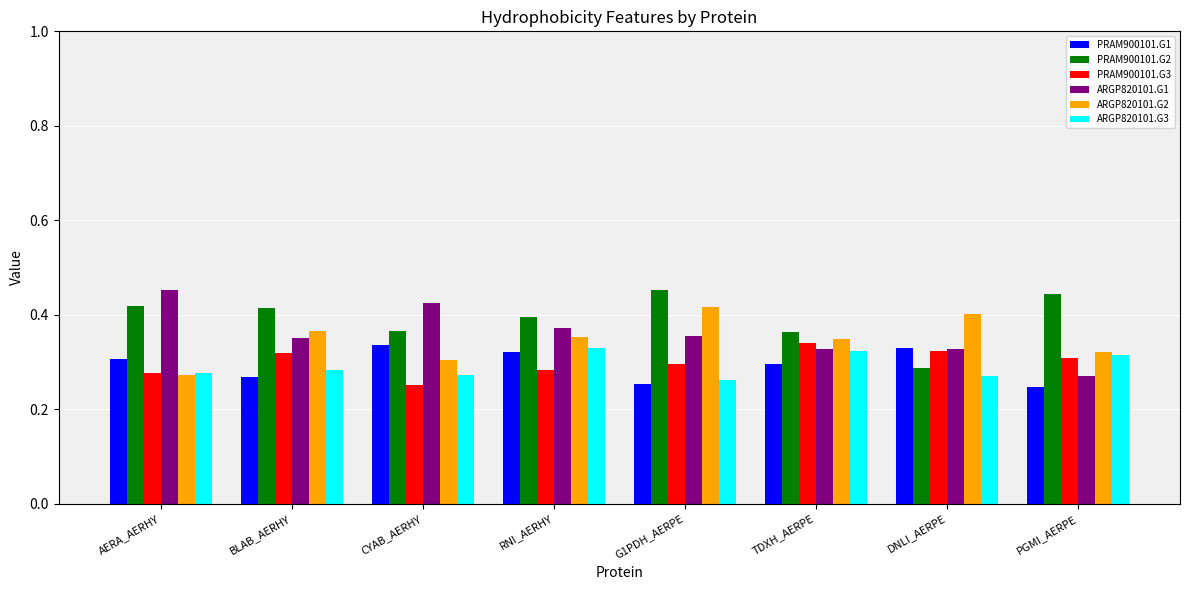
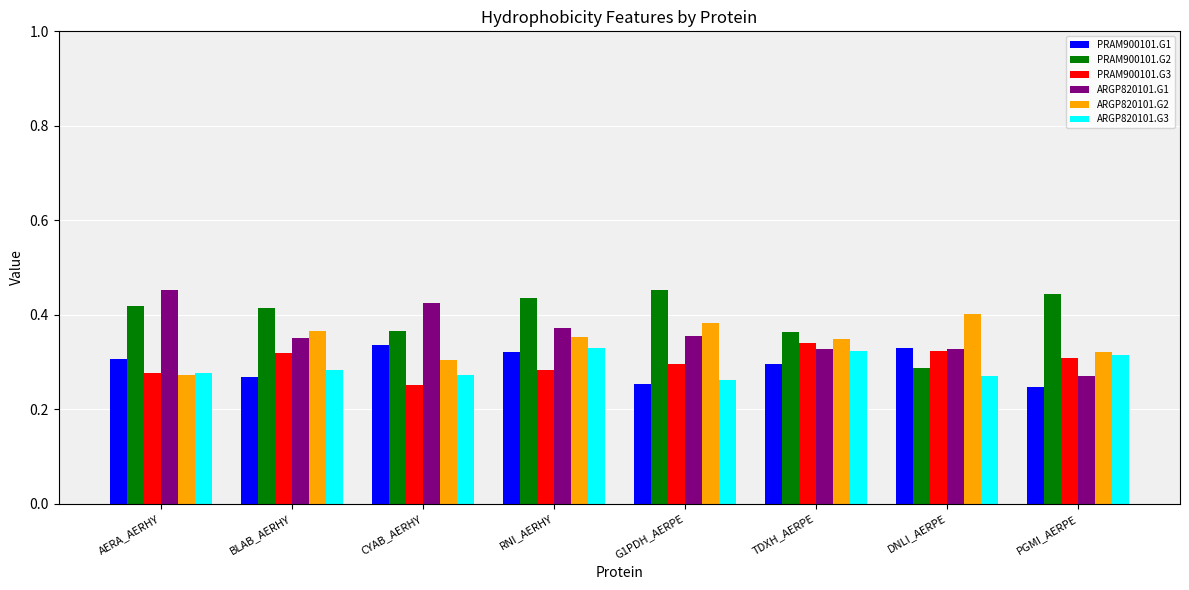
  {
    "PRAM900101.G1": {
      "AERA_AERHY": 0.31,
      "BLAB_AERHY": 0.27,
      "CYAB_AERHY": 0.34,
      "RNI_AERHY": 0.32,
      "G1PDH_AERPE": 0.25,
      "TDXH_AERPE": 0.30,
      "DNLI_AERPE": 0.33,
      "PGMI_AERPE": 0.25
    },
    "PRAM900101.G2": {
      "AERA_AERHY": 0.42,
      "BLAB_AERHY": 0.41,
      "CYAB_AERHY": 0.37,
-     "RNI_AERHY": 0.40,
+     "RNI_AERHY": 0.44,
      "G1PDH_AERPE": 0.45,
      "TDXH_AERPE": 0.36,
      "DNLI_AERPE": 0.29,
      "PGMI_AERPE": 0.44
    },
    "PRAM900101.G3": {
      "AERA_AERHY": 0.28,
      "BLAB_AERHY": 0.32,
      "CYAB_AERHY": 0.25,
      "RNI_AERHY": 0.28,
      "G1PDH_AERPE": 0.30,
      "TDXH_AERPE": 0.34,
      "DNLI_AERPE": 0.32,
      "PGMI_AERPE": 0.31
    },
    "ARGP820101.G1": {
      "AERA_AERHY": 0.45,
      "BLAB_AERHY": 0.35,
      "CYAB_AERHY": 0.42,
      "RNI_AERHY": 0.37,
      "G1PDH_AERPE": 0.36,
      "TDXH_AERPE": 0.33,
      "DNLI_AERPE": 0.33,
      "PGMI_AERPE": 0.27
    },
    "ARGP820101.G2": {
      "AERA_AERHY": 0.27,
      "BLAB_AERHY": 0.37,
      "CYAB_AERHY": 0.30,
      "RNI_AERHY": 0.35,
-     "G1PDH_AERPE": 0.42,
+     "G1PDH_AERPE": 0.38,
      "TDXH_AERPE": 0.35,
      "DNLI_AERPE": 0.40,
      "PGMI_AERPE": 0.32
    },
    "ARGP820101.G3": {
      "AERA_AERHY": 0.28,
      "BLAB_AERHY": 0.28,
      "CYAB_AERHY": 0.27,
      "RNI_AERHY": 0.33,
      "G1PDH_AERPE": 0.26,
      "TDXH_AERPE": 0.32,
      "DNLI_AERPE": 0.27,
      "PGMI_AERPE": 0.32
    }
  }
